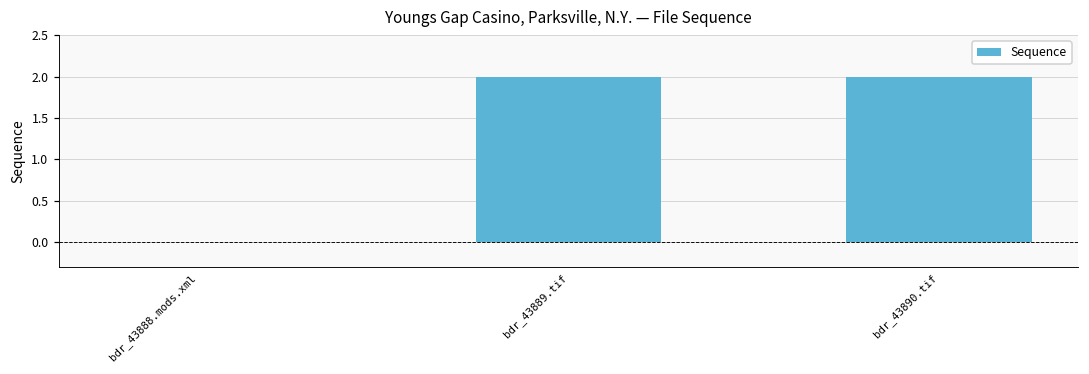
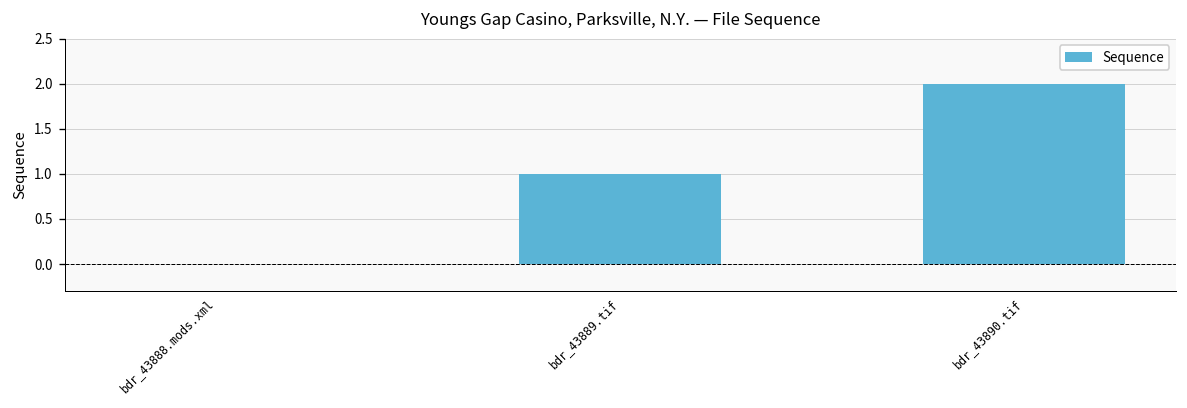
  {
    "bdr_43888.mods.xml": 0,
-   "bdr_43889.tif": 2,
+   "bdr_43889.tif": 1,
    "bdr_43890.tif": 2
  }
